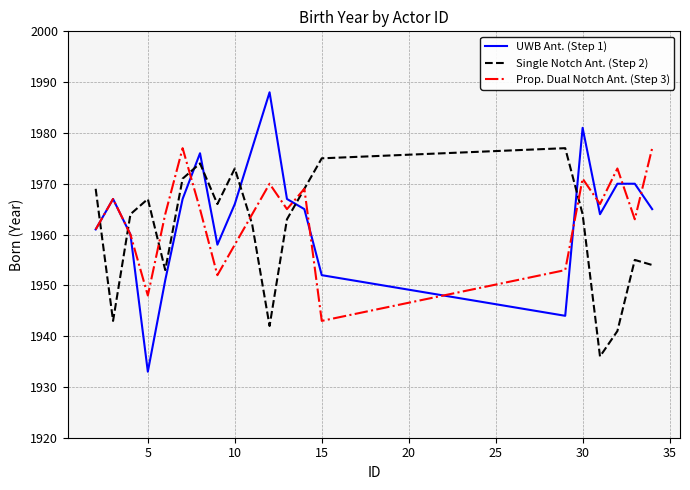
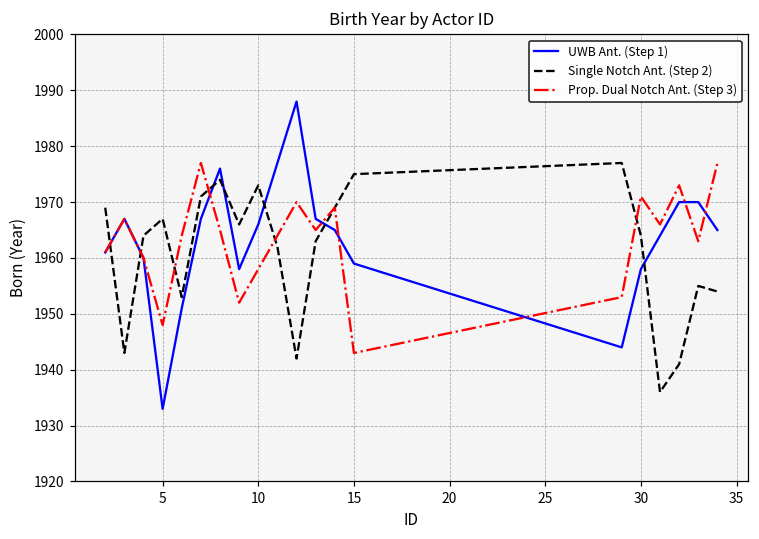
  {
    "UWB Ant. (Step 1)": {
      "5": 1933,
      "10": 1966,
-     "15": 1952,
-     "30": 1981
+     "15": 1959,
+     "30": 1958
    },
    "Single Notch Ant. (Step 2)": {
      "5": 1967,
      "10": 1973,
      "15": 1975,
      "30": 1964
    },
    "Prop. Dual Notch Ant. (Step 3)": {
      "5": 1948,
      "10": 1958,
      "15": 1943,
      "30": 1971
    }
  }
